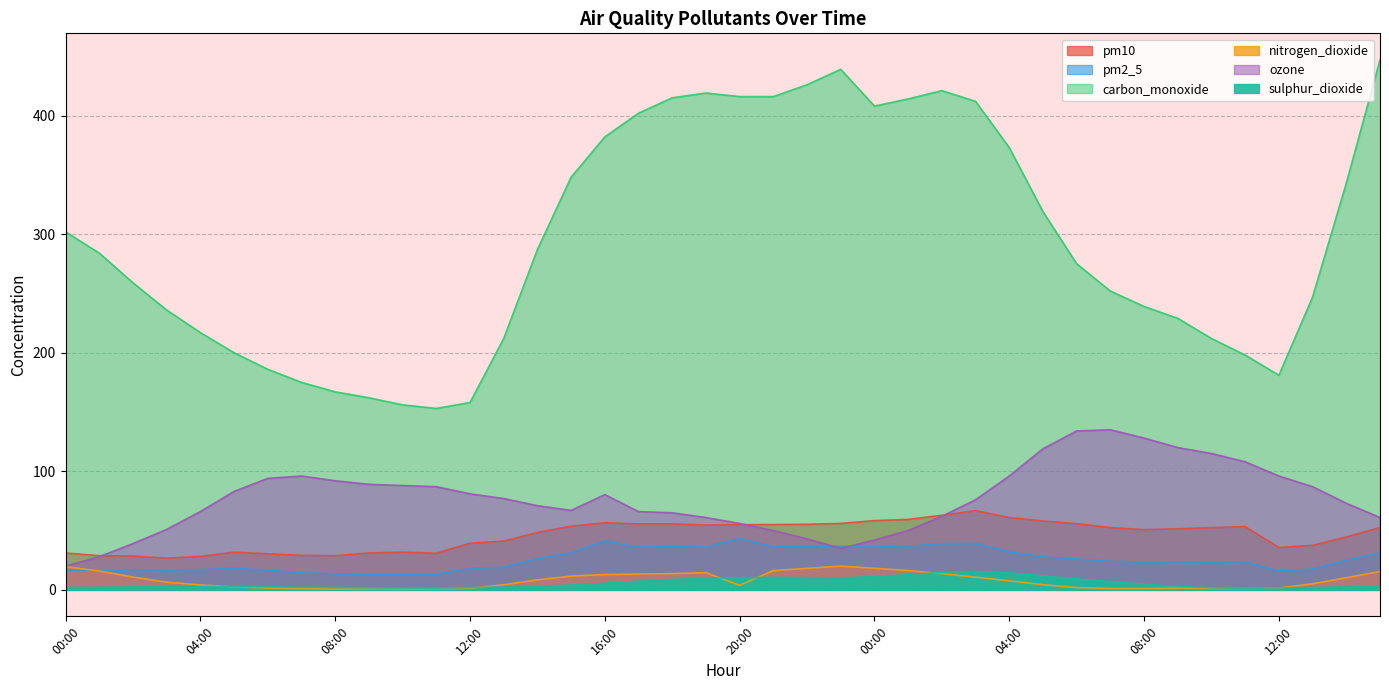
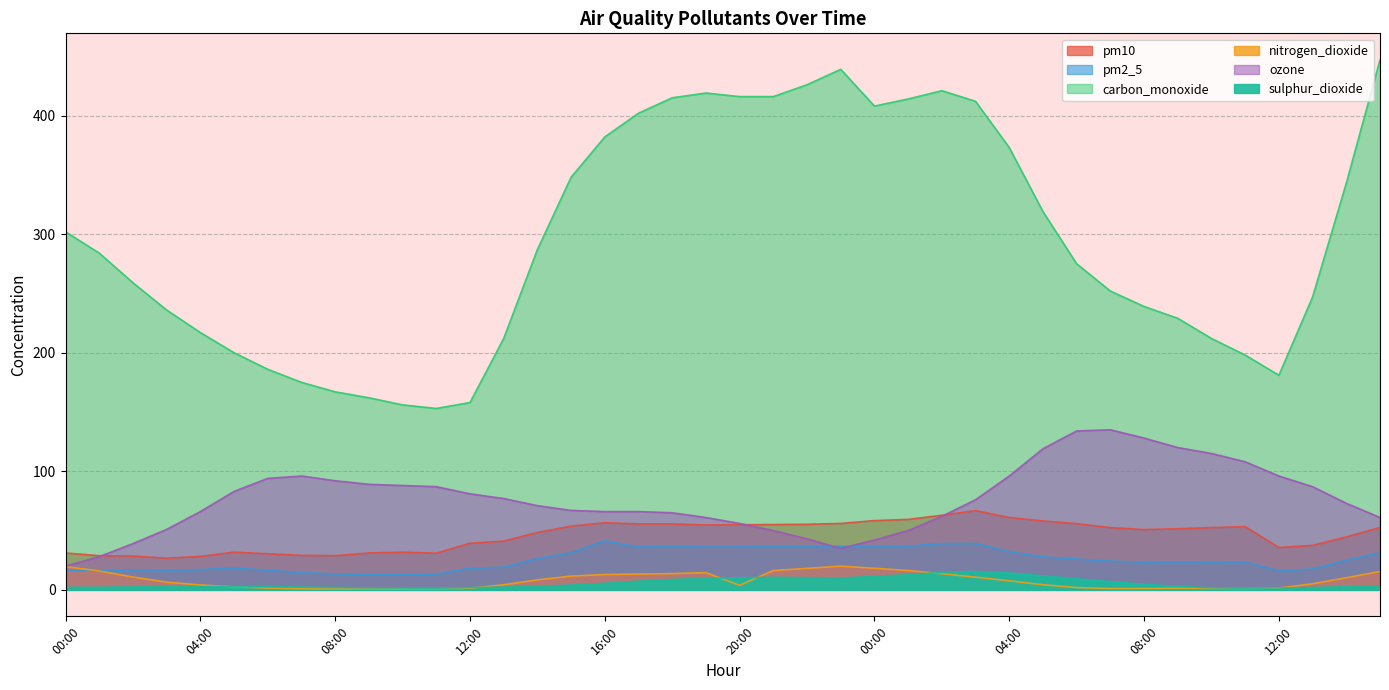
  {
    "pm10": {
      "16:00": 57
    },
    "pm2_5": {
      "16:00": 41,
-     "20:00": 43
+     "20:00": 36
    },
    "nitrogen_dioxide": {
      "16:00": 13,
      "20:00": 4
    },
    "ozone": {
-     "16:00": 80
+     "16:00": 66
    }
  }
